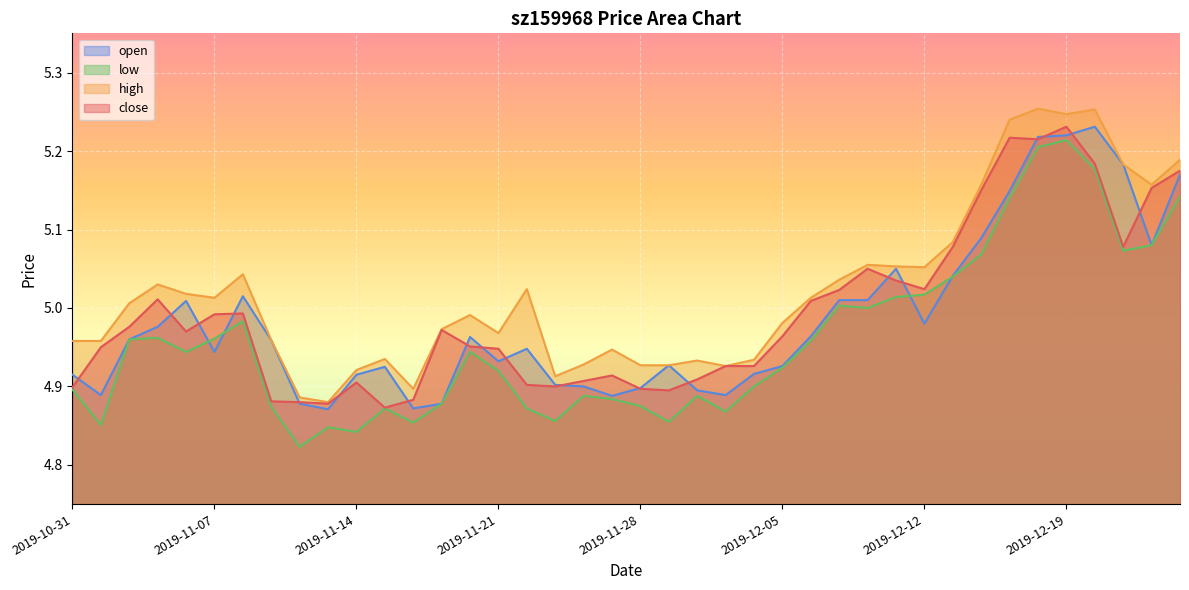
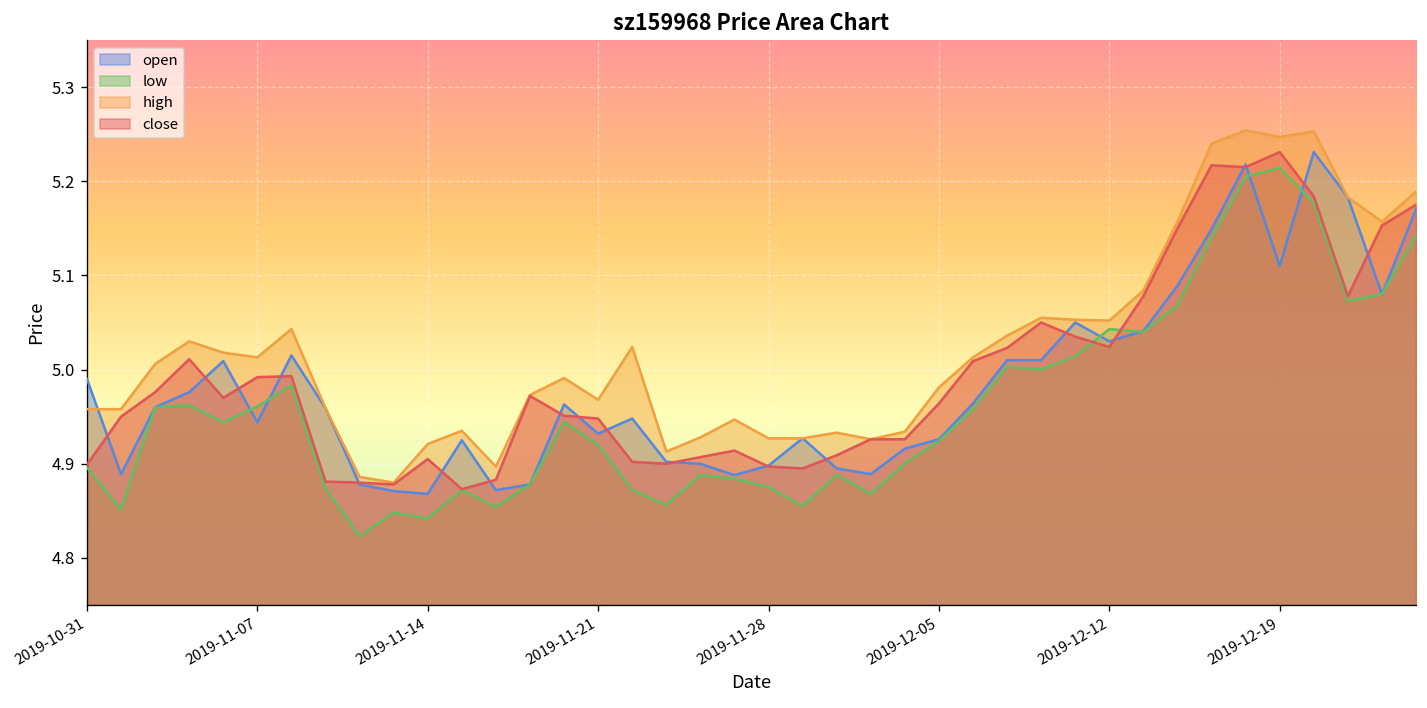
  {
    "open": {
-     "2019-10-31": 4.92,
+     "2019-10-31": 4.99,
      "2019-11-07": 4.94,
-     "2019-11-14": 4.92,
+     "2019-11-14": 4.87,
      "2019-11-21": 4.93,
-     "2019-12-12": 4.98,
-     "2019-12-19": 5.22
+     "2019-12-12": 5.03,
+     "2019-12-19": 5.11
    },
    "low": {
      "2019-11-07": 4.96,
      "2019-11-14": 4.84,
      "2019-11-21": 4.92,
      "2019-11-28": 4.88,
-     "2019-12-12": 5.02,
+     "2019-12-12": 5.04,
      "2019-12-19": 5.21
    }
  }
